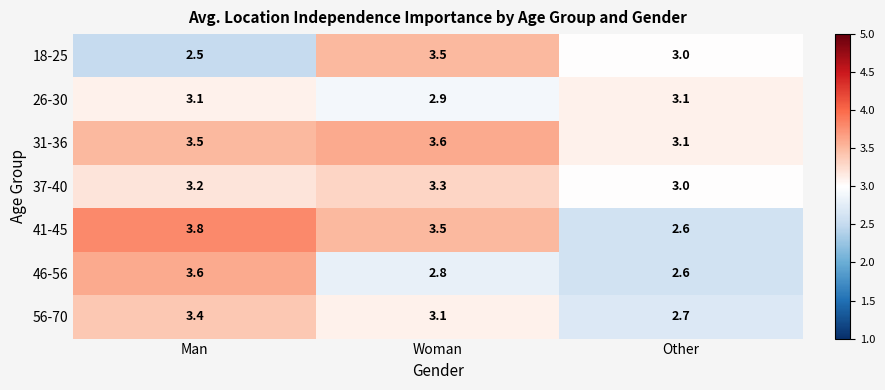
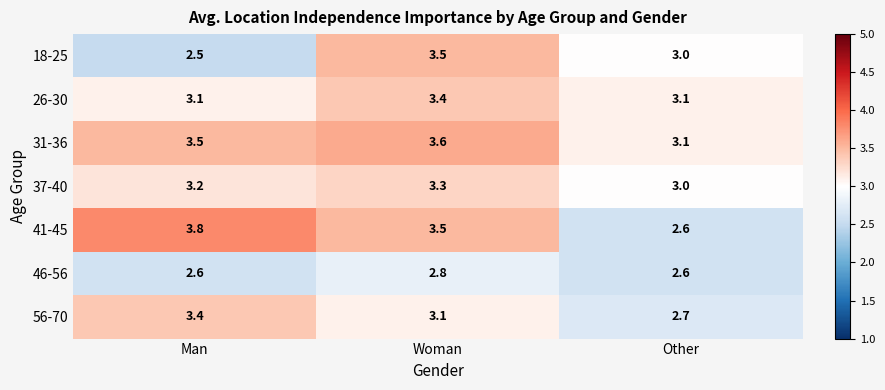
  {
    "18-25": {
      "Man": 2.5,
      "Woman": 3.5,
      "Other": 3.0
    },
    "26-30": {
      "Man": 3.1,
-     "Woman": 2.9,
+     "Woman": 3.4,
      "Other": 3.1
    },
    "31-36": {
      "Man": 3.5,
      "Woman": 3.6,
      "Other": 3.1
    },
    "37-40": {
      "Man": 3.2,
      "Woman": 3.3,
      "Other": 3.0
    },
    "41-45": {
      "Man": 3.8,
      "Woman": 3.5,
      "Other": 2.6
    },
    "46-56": {
-     "Man": 3.6,
+     "Man": 2.6,
      "Woman": 2.8,
      "Other": 2.6
    },
    "56-70": {
      "Man": 3.4,
      "Woman": 3.1,
      "Other": 2.7
    }
  }
